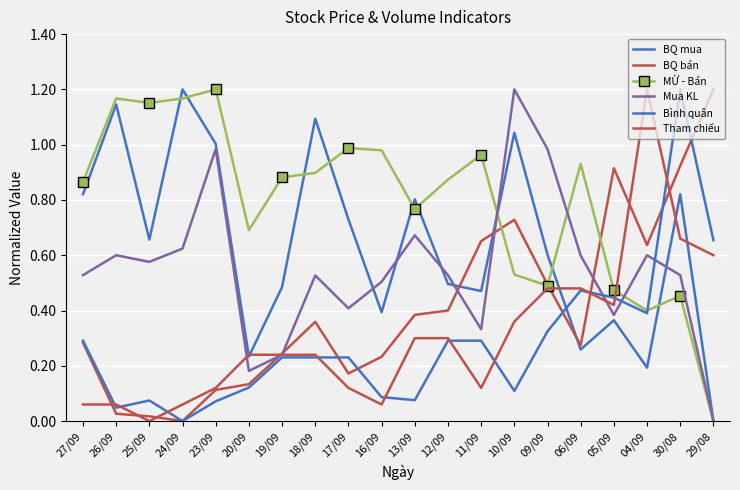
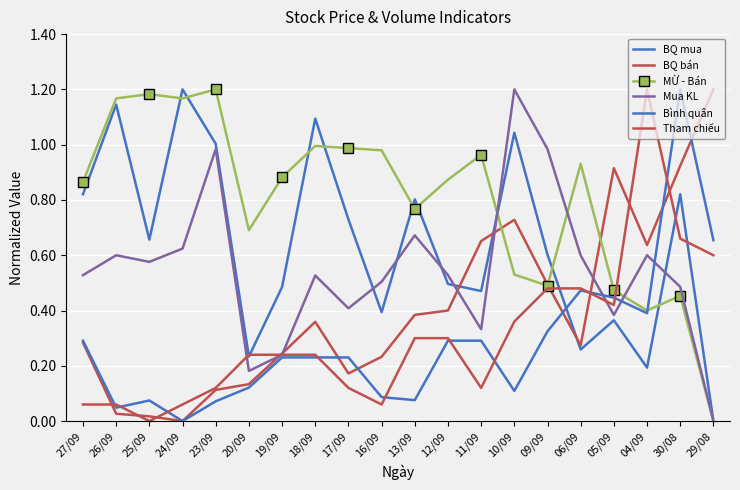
  {
    "MỪ - Bán": {
      "27/09": 0.87,
      "26/09": 1.17,
-     "25/09": 1.15,
+     "25/09": 1.18,
      "24/09": 1.17,
      "23/09": 1.20,
      "20/09": 0.69,
      "19/09": 0.88,
-     "18/09": 0.90,
+     "18/09": 1.00,
      "17/09": 0.99,
      "16/09": 0.98,
      "13/09": 0.77,
      "12/09": 0.87,
      "11/09": 0.96,
      "10/09": 0.53,
      "06/09": 0.93,
      "05/09": 0.47,
      "04/09": 0.40,
      "30/08": 0.45
    },
    "Mua KL": {
      "27/09": 0.53,
      "26/09": 0.60,
      "25/09": 0.58,
      "24/09": 0.62,
      "23/09": 0.98,
      "20/09": 0.18,
      "18/09": 0.53,
      "17/09": 0.41,
      "16/09": 0.50,
      "13/09": 0.67,
      "12/09": 0.53,
      "11/09": 0.33,
      "10/09": 1.20,
      "09/09": 0.98,
      "06/09": 0.60,
      "05/09": 0.38,
      "04/09": 0.60,
-     "30/08": 0.53
+     "30/08": 0.49
    }
  }
